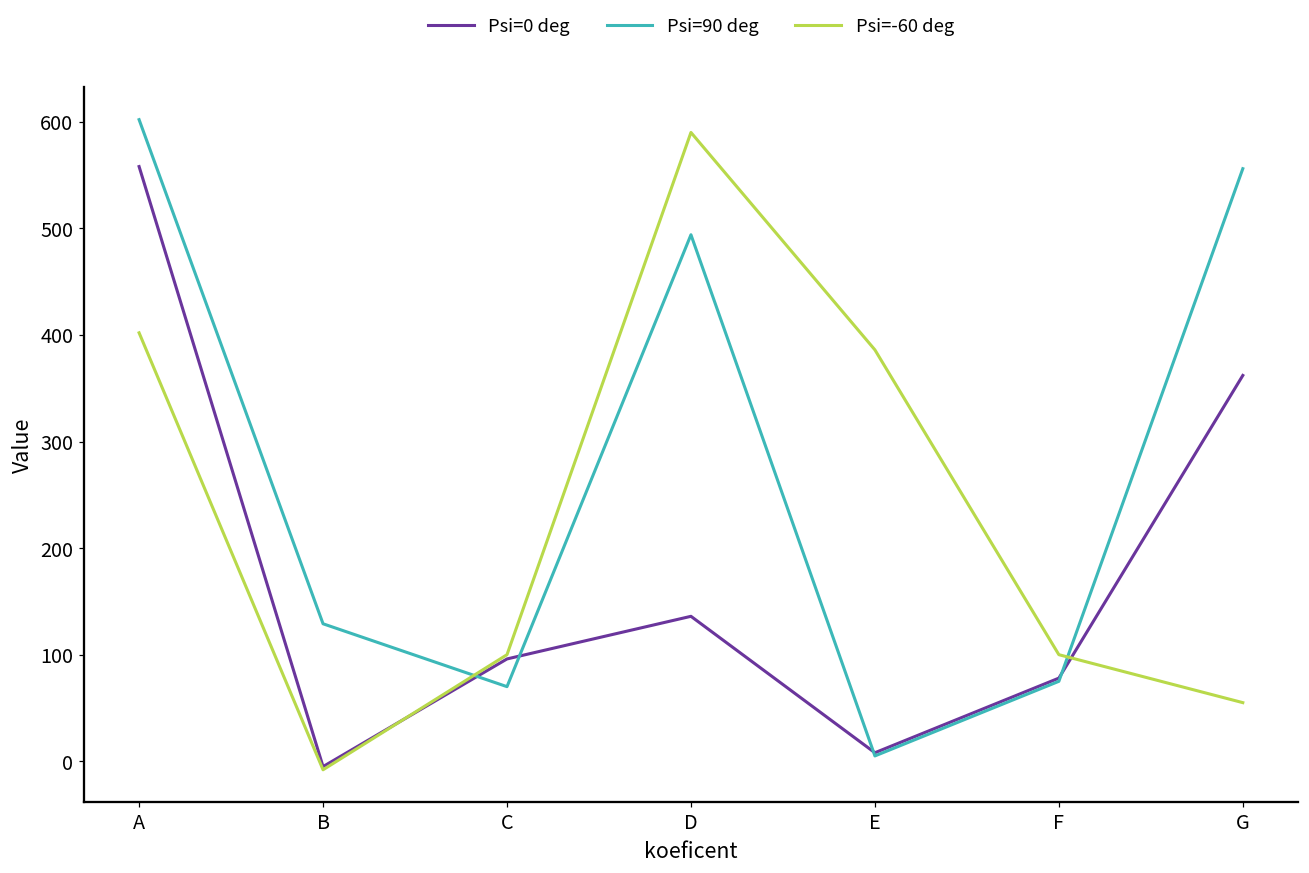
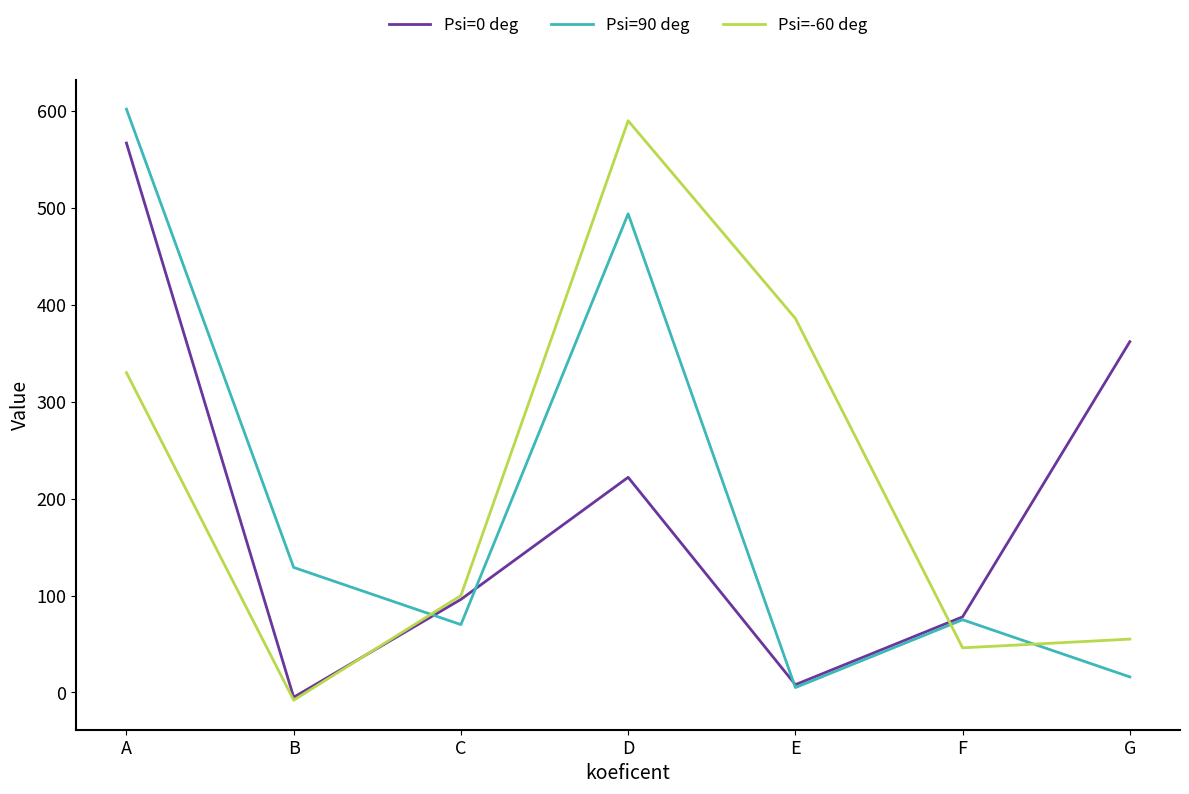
  {
    "Psi=0 deg": {
-     "A": 560,
+     "A": 570,
      "B": -10,
      "C": 100,
-     "D": 140,
+     "D": 220,
      "E": 10,
      "F": 80,
      "G": 360
    },
    "Psi=90 deg": {
      "A": 600,
      "B": 130,
      "C": 70,
      "D": 490,
      "E": 10,
      "F": 80,
-     "G": 560
+     "G": 20
    },
    "Psi=-60 deg": {
-     "A": 400,
+     "A": 330,
      "B": -10,
      "C": 100,
      "D": 590,
      "E": 390,
-     "F": 100,
+     "F": 50,
      "G": 60
    }
  }
